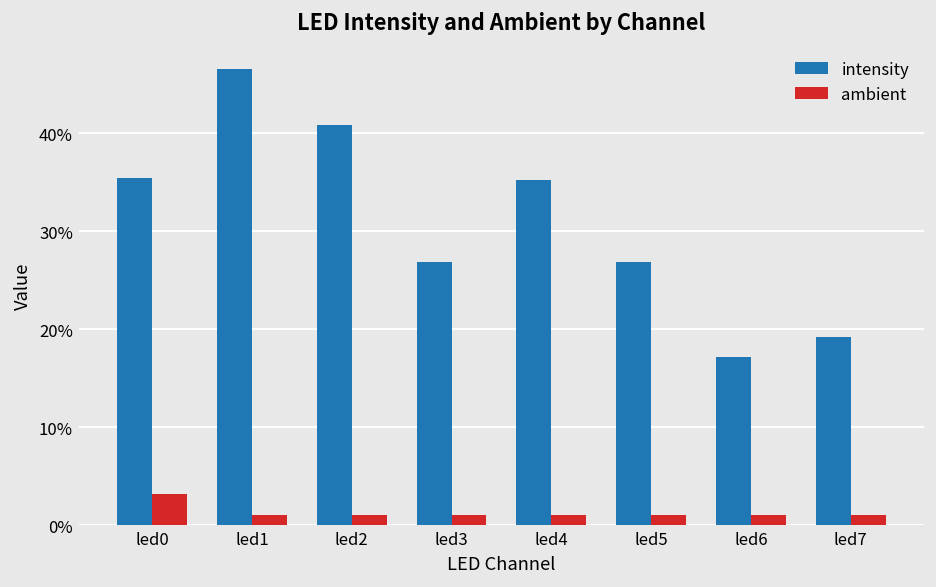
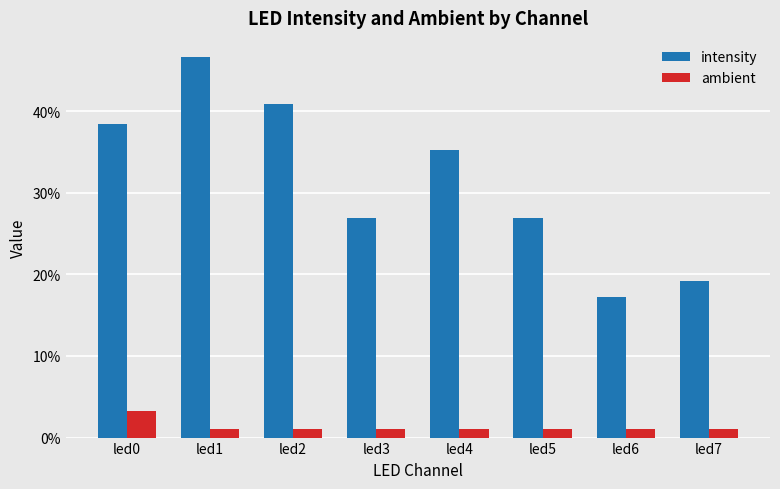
  {
    "intensity": {
-     "led0": "35%",
+     "led0": "38%",
      "led1": "47%",
      "led2": "41%",
      "led3": "27%",
      "led4": "35%",
      "led5": "27%",
      "led6": "17%",
      "led7": "19%"
    },
    "ambient": {
      "led0": "3%",
      "led1": "1%",
      "led2": "1%",
      "led3": "1%",
      "led4": "1%",
      "led5": "1%",
      "led6": "1%",
      "led7": "1%"
    }
  }
